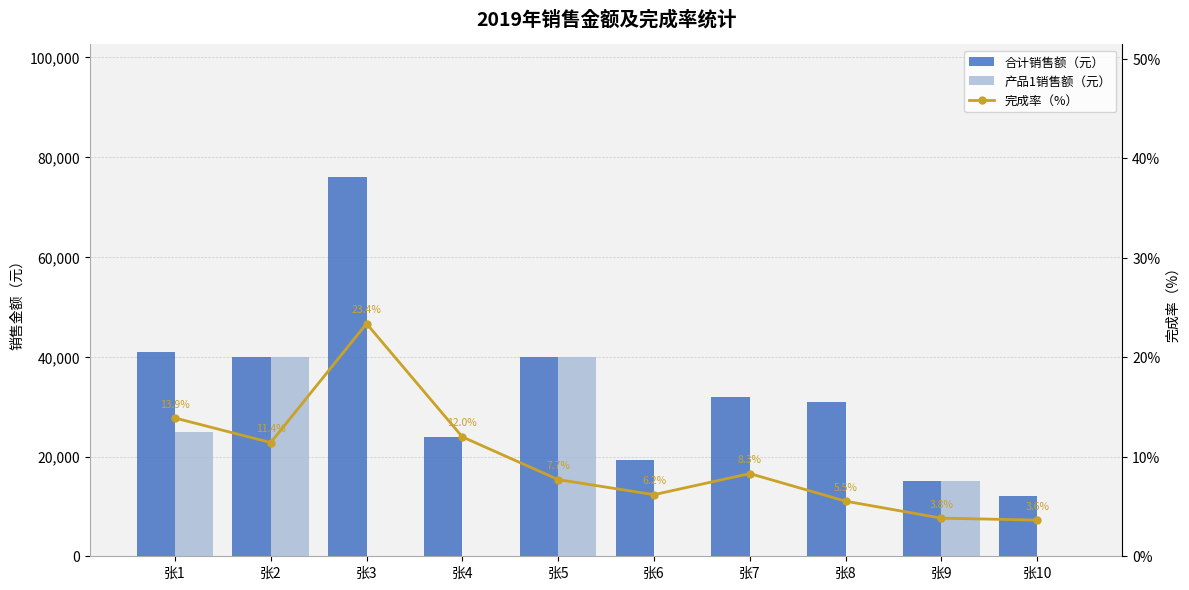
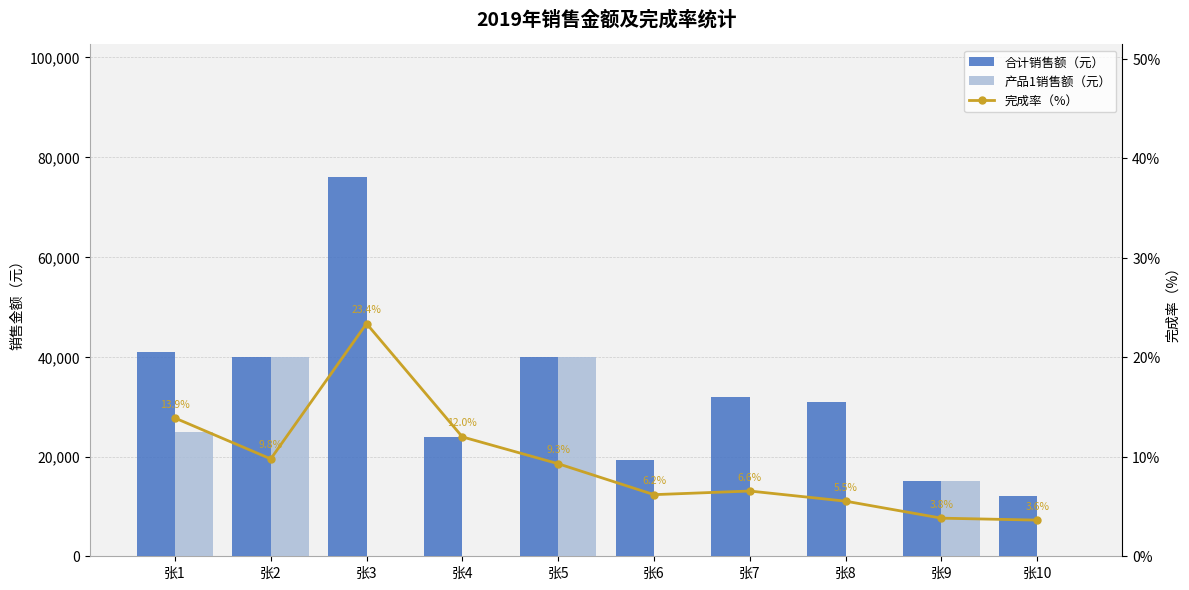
  {
    "完成率（%）": {
      "张1": "13.9%",
-     "张2": "11.4%",
+     "张2": "9.8%",
      "张3": "23.4%",
      "张4": "12.0%",
-     "张5": "7.7%",
+     "张5": "9.3%",
      "张6": "6.2%",
-     "张7": "8.3%",
+     "张7": "6.6%",
      "张8": "5.5%",
      "张9": "3.8%",
      "张10": "3.6%"
    }
  }
